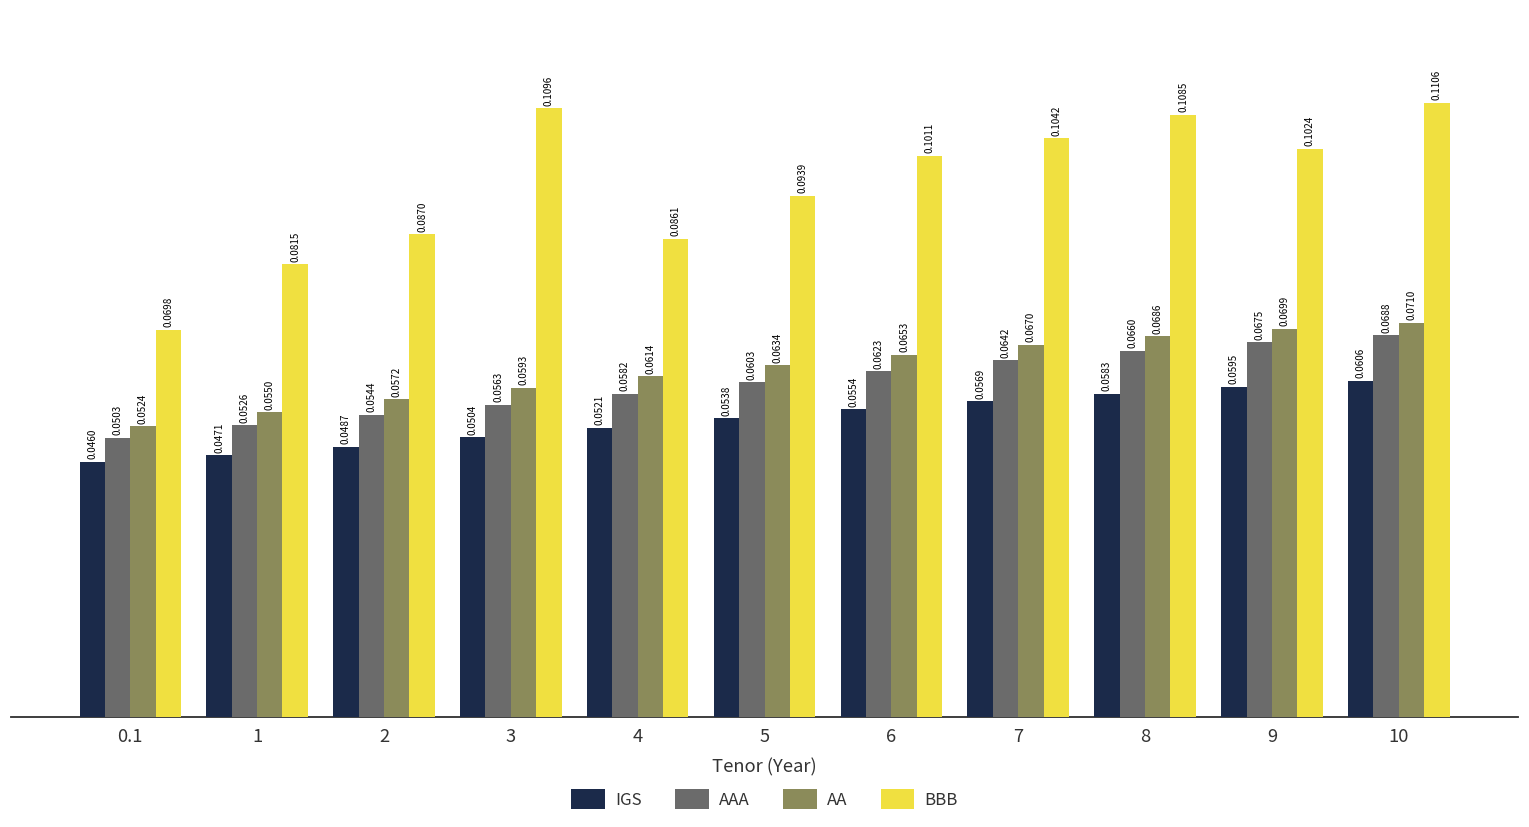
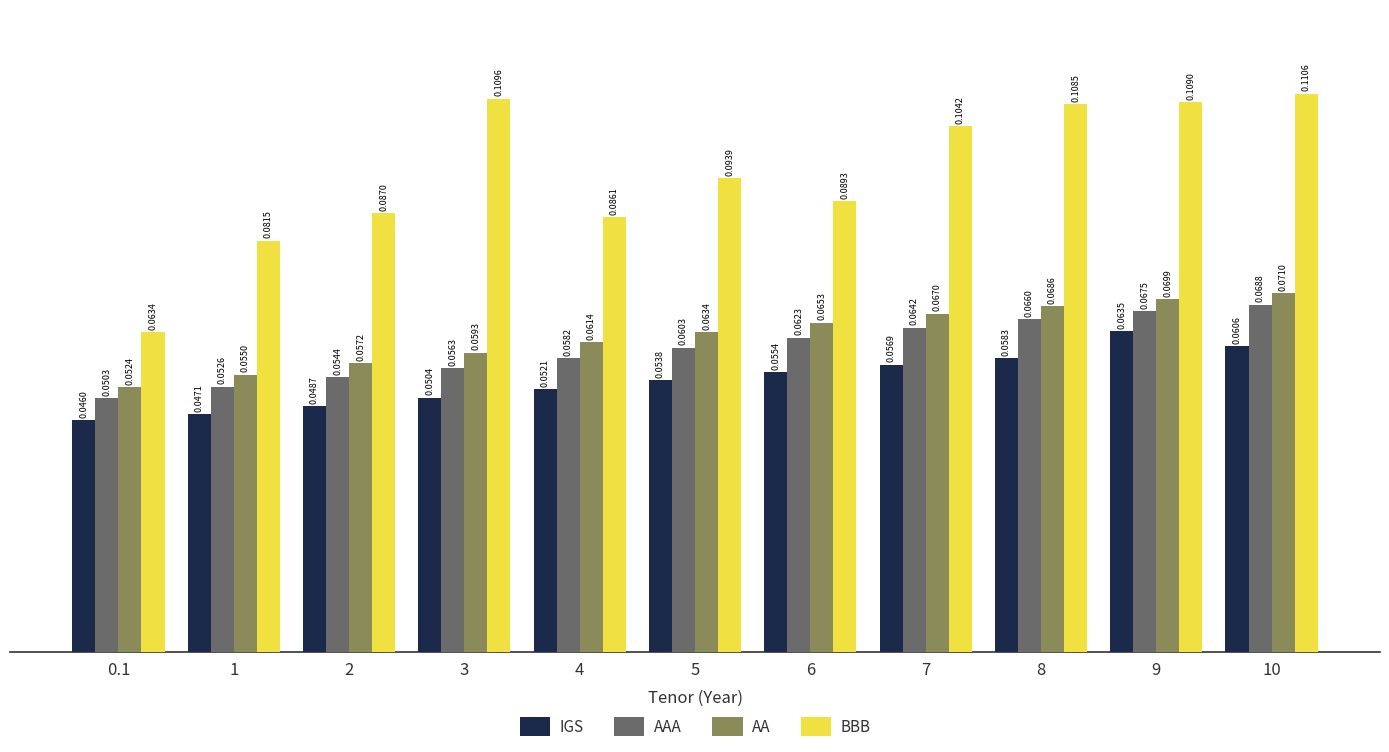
  {
    "IGS": {
      "0.1": 0.0460,
      "1": 0.0471,
      "2": 0.0487,
      "3": 0.0504,
      "4": 0.0521,
      "5": 0.0538,
      "6": 0.0554,
      "7": 0.0569,
      "8": 0.0583,
-     "9": 0.0595,
+     "9": 0.0635,
      "10": 0.0606
    },
    "BBB": {
-     "0.1": 0.0698,
+     "0.1": 0.0634,
      "1": 0.0815,
      "2": 0.0870,
      "3": 0.1096,
      "4": 0.0861,
      "5": 0.0939,
-     "6": 0.1011,
+     "6": 0.0893,
      "7": 0.1042,
      "8": 0.1085,
-     "9": 0.1024,
+     "9": 0.1090,
      "10": 0.1106
    }
  }
